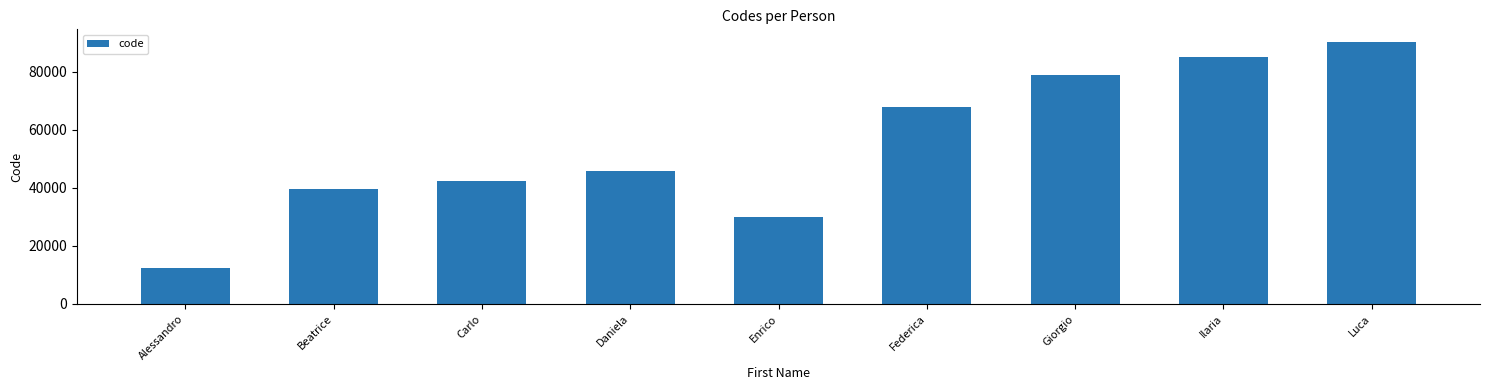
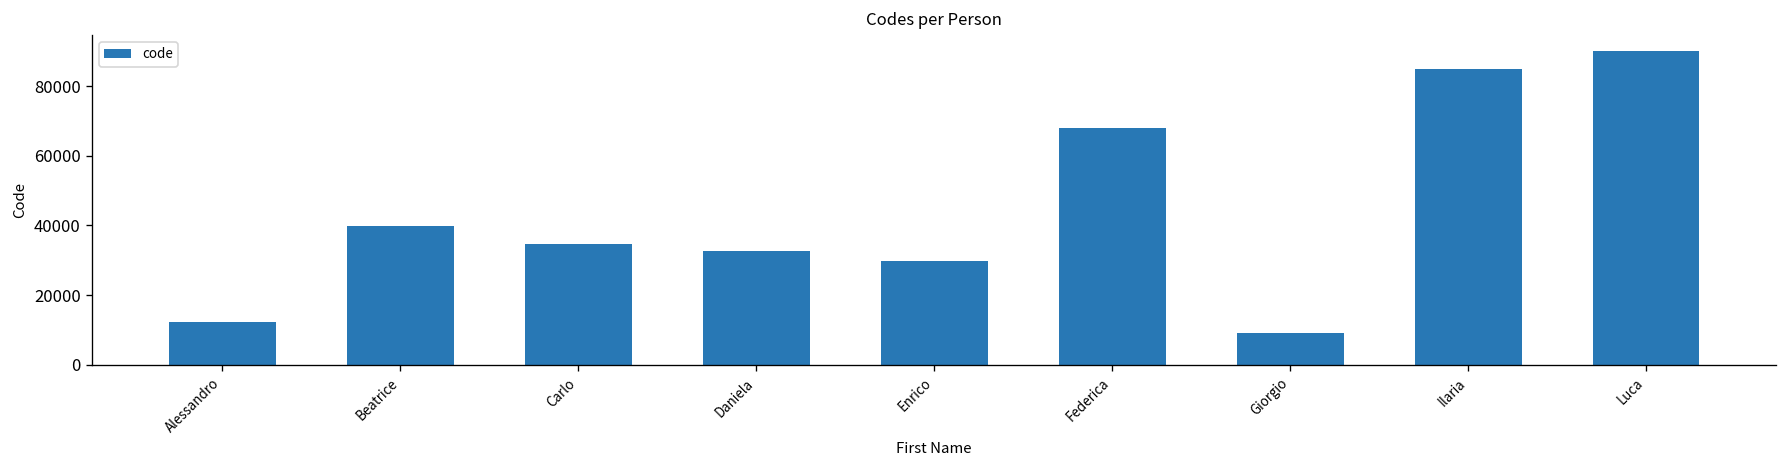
  {
    "Alessandro": 12000,
    "Beatrice": 40000,
-   "Carlo": 42000,
-   "Daniela": 46000,
+   "Carlo": 35000,
+   "Daniela": 33000,
    "Enrico": 30000,
    "Federica": 68000,
-   "Giorgio": 79000,
+   "Giorgio": 9000,
    "Ilaria": 85000,
    "Luca": 90000
  }
